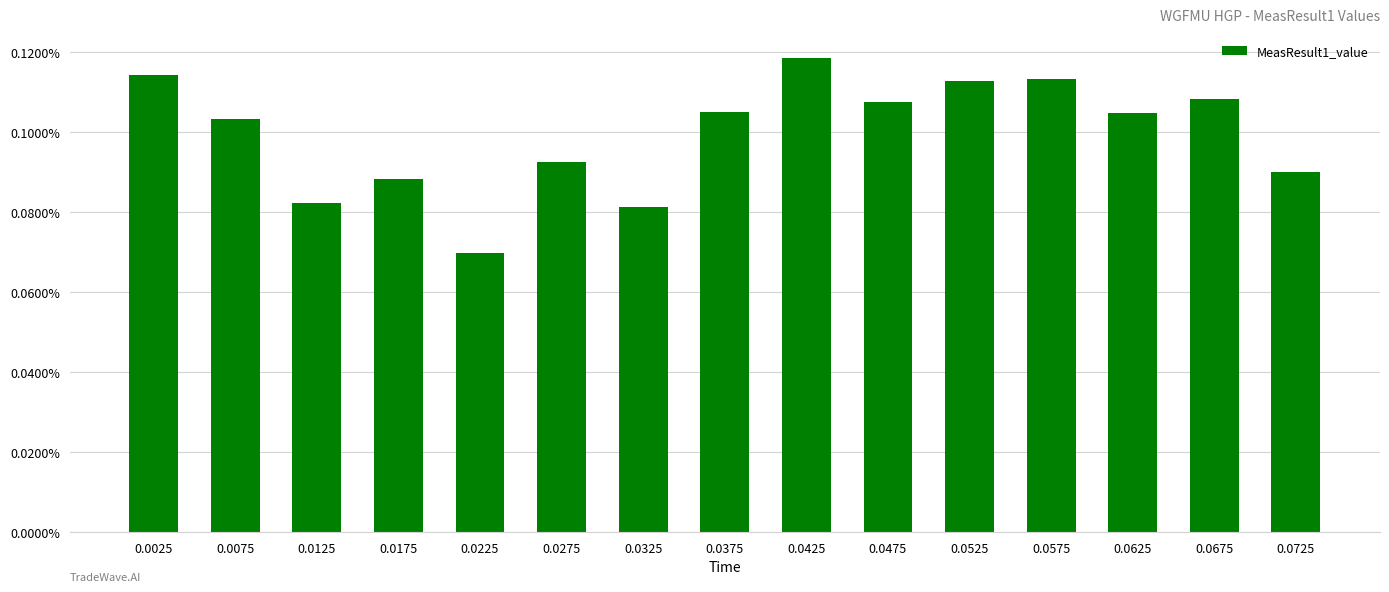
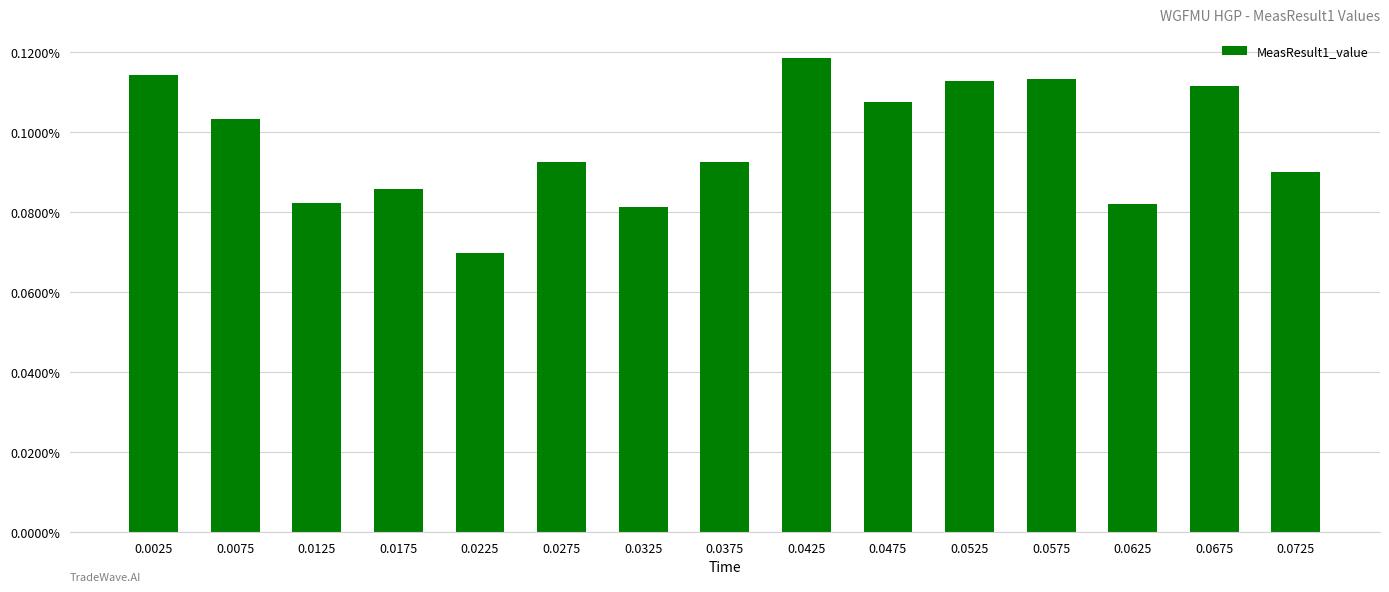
  {
    "0.0025": "0.114%",
    "0.0075": "0.103%",
    "0.0125": "0.082%",
-   "0.0175": "0.088%",
+   "0.0175": "0.086%",
    "0.0225": "0.070%",
    "0.0275": "0.093%",
    "0.0325": "0.081%",
-   "0.0375": "0.105%",
+   "0.0375": "0.093%",
    "0.0425": "0.119%",
    "0.0475": "0.108%",
    "0.0525": "0.113%",
    "0.0575": "0.113%",
-   "0.0625": "0.105%",
-   "0.0675": "0.108%",
+   "0.0625": "0.082%",
+   "0.0675": "0.112%",
    "0.0725": "0.090%"
  }
